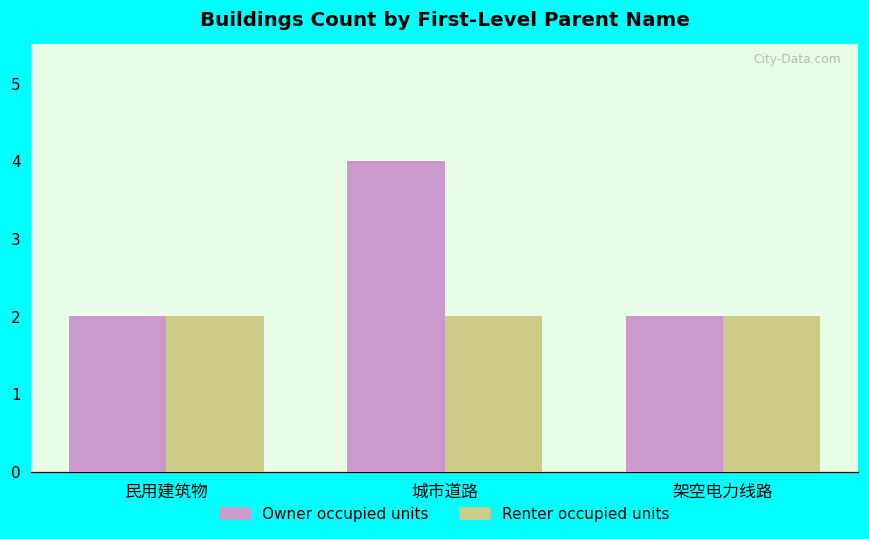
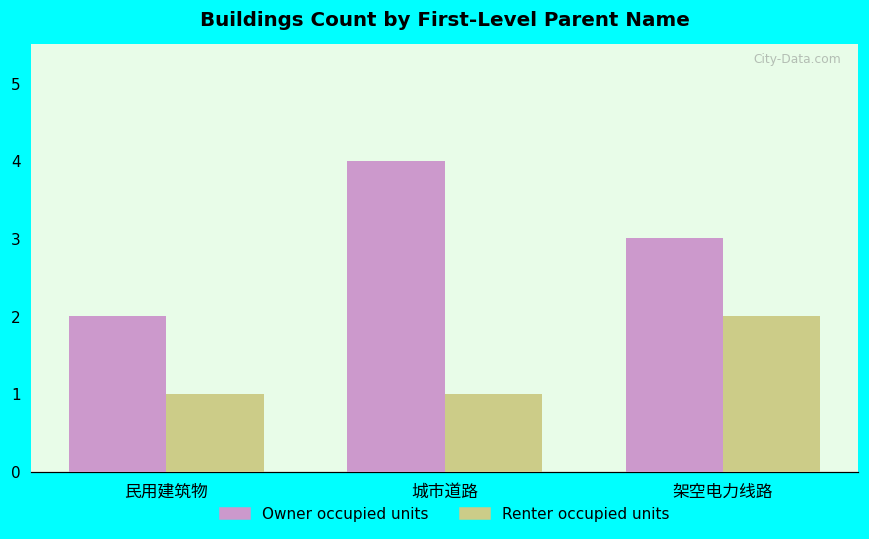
  {
    "Owner occupied units": {
      "民用建筑物": 2,
      "城市道路": 4,
-     "架空电力线路": 2
+     "架空电力线路": 3
    },
    "Renter occupied units": {
-     "民用建筑物": 2,
-     "城市道路": 2,
+     "民用建筑物": 1,
+     "城市道路": 1,
      "架空电力线路": 2
    }
  }
